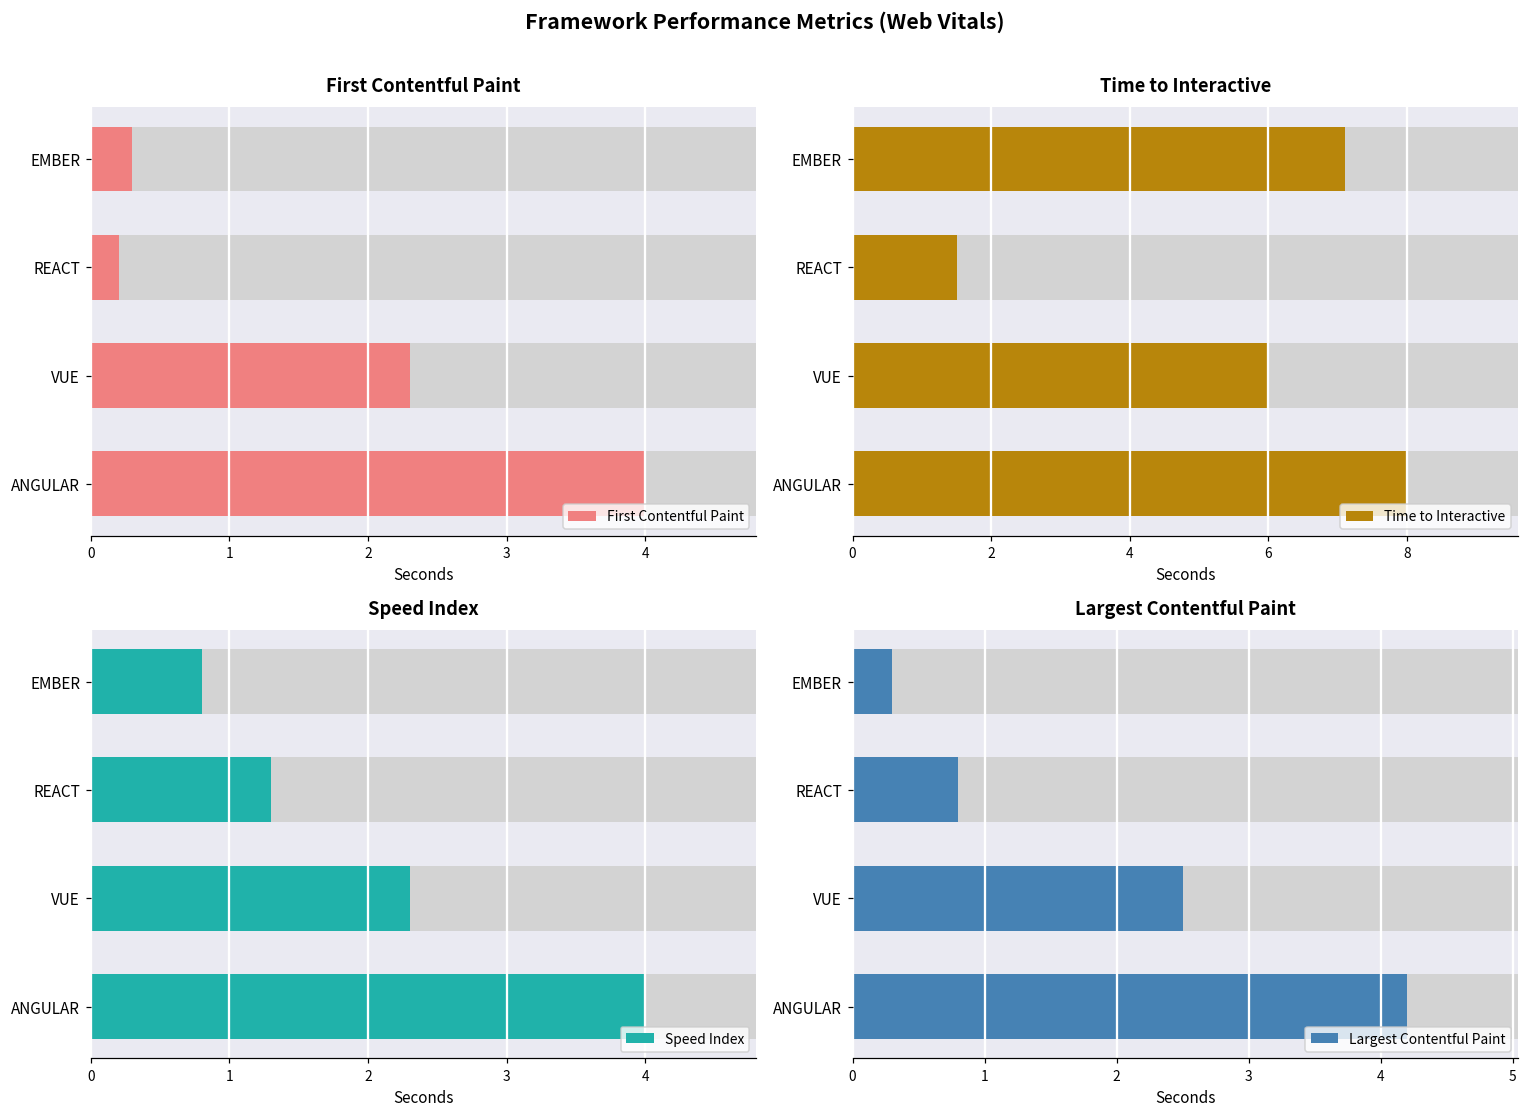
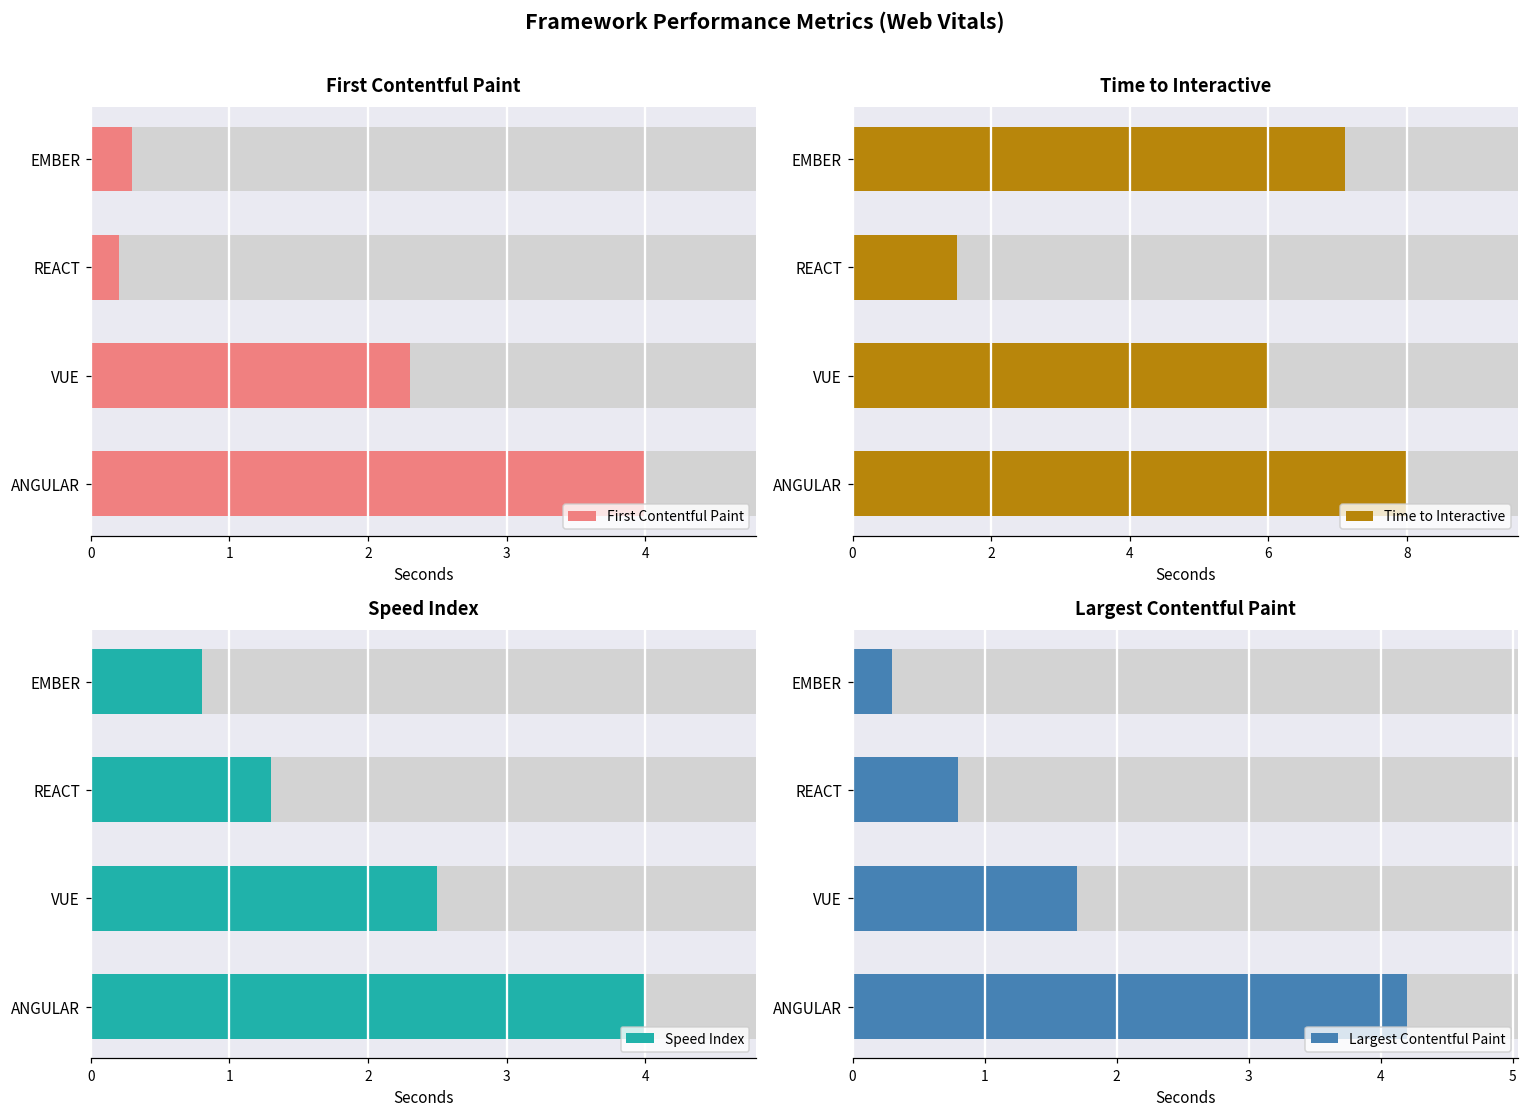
  {
    "Speed Index": {
      "Speed Index": {
-       "VUE": 2.3
+       "VUE": 2.5
      }
    },
    "Largest Contentful Paint": {
      "Largest Contentful Paint": {
-       "VUE": 2.5
+       "VUE": 1.7
      }
    }
  }
